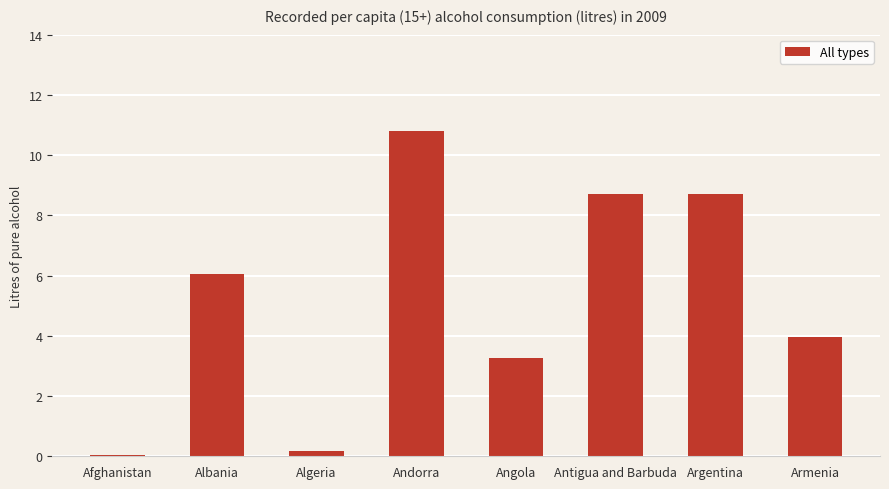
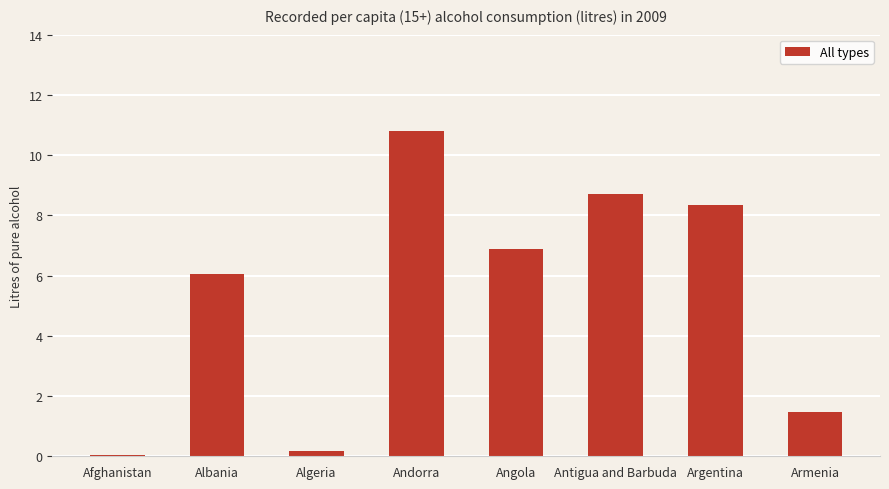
  {
    "Albania": 6.0,
    "Algeria": 0.2,
    "Andorra": 10.8,
-   "Angola": 3.3,
+   "Angola": 6.9,
    "Antigua and Barbuda": 8.7,
-   "Argentina": 8.7,
-   "Armenia": 4.0
+   "Argentina": 8.3,
+   "Armenia": 1.5
  }
